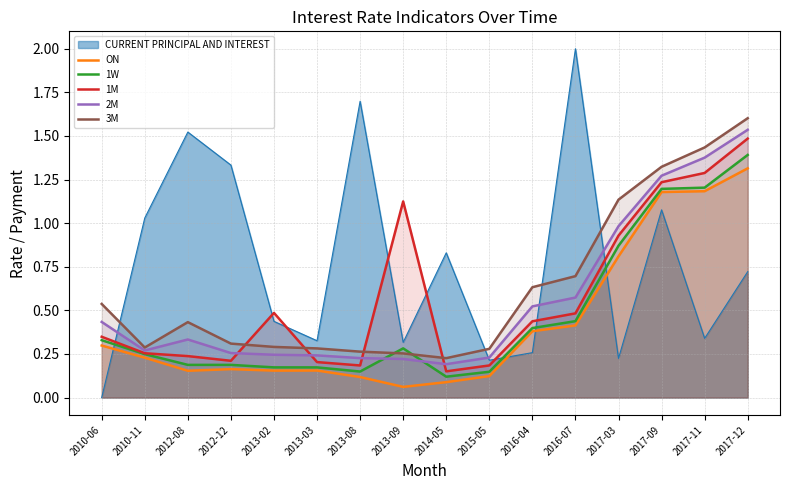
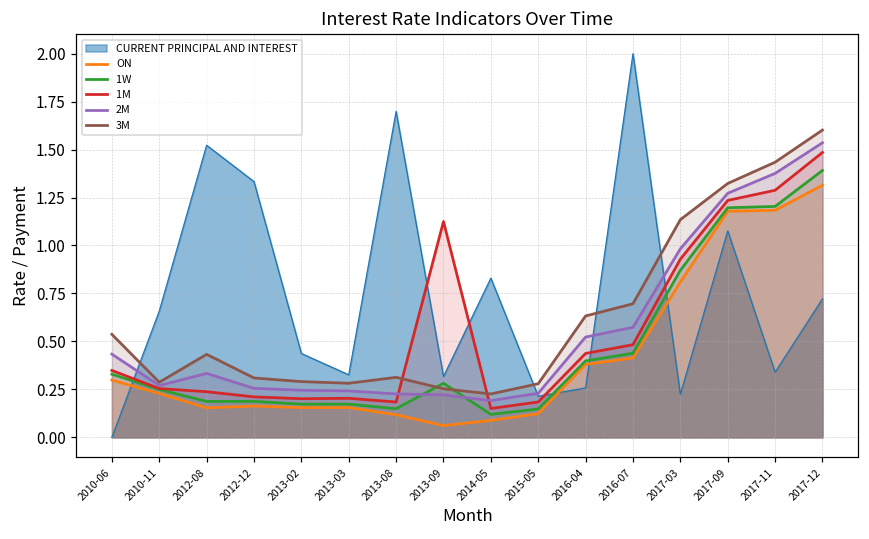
  {
    "CURRENT PRINCIPAL AND INTEREST": {
      "2010-06": 0.00,
-     "2010-11": 1.03,
+     "2010-11": 0.66,
      "2012-08": 1.52,
      "2012-12": 1.33,
      "2013-02": 0.44,
      "2013-03": 0.33,
      "2013-08": 1.70,
      "2013-09": 0.32,
      "2014-05": 0.83,
      "2015-05": 0.21,
      "2016-04": 0.26,
      "2016-07": 2.00,
      "2017-03": 0.22,
      "2017-09": 1.08,
      "2017-11": 0.34,
      "2017-12": 0.72
    },
    "ON": {
      "2010-06": 0.30,
      "2010-11": 0.23,
      "2012-08": 0.15,
      "2012-12": 0.16,
      "2013-02": 0.15,
      "2013-03": 0.16,
      "2013-08": 0.12,
      "2013-09": 0.06,
      "2014-05": 0.09,
      "2015-05": 0.12,
      "2016-04": 0.38,
      "2016-07": 0.41,
      "2017-03": 0.81,
      "2017-09": 1.18,
      "2017-11": 1.18,
      "2017-12": 1.31
    },
    "1W": {
      "2010-06": 0.33,
      "2012-08": 0.19,
      "2012-12": 0.19,
      "2013-02": 0.17,
      "2013-03": 0.17,
      "2013-08": 0.15,
      "2013-09": 0.28,
      "2014-05": 0.12,
      "2015-05": 0.15,
      "2016-04": 0.40,
      "2016-07": 0.44,
      "2017-03": 0.87,
      "2017-09": 1.20,
      "2017-11": 1.20,
      "2017-12": 1.39
    },
    "1M": {
      "2010-06": 0.35,
      "2012-08": 0.24,
      "2012-12": 0.21,
-     "2013-02": 0.49,
+     "2013-02": 0.20,
      "2013-03": 0.20,
      "2013-08": 0.18,
      "2013-09": 1.12,
      "2014-05": 0.15,
      "2015-05": 0.18,
      "2016-04": 0.44,
      "2016-07": 0.48,
      "2017-03": 0.93,
      "2017-09": 1.23,
      "2017-11": 1.29,
      "2017-12": 1.49
    },
    "2M": {
      "2010-06": 0.43,
      "2010-11": 0.27,
      "2012-08": 0.33,
      "2012-12": 0.26,
      "2013-02": 0.25,
      "2013-03": 0.24,
      "2013-08": 0.23,
      "2013-09": 0.22,
      "2014-05": 0.19,
      "2015-05": 0.23,
      "2016-04": 0.52,
      "2016-07": 0.57,
      "2017-03": 0.98,
      "2017-09": 1.27,
      "2017-11": 1.38,
      "2017-12": 1.54
    },
    "3M": {
      "2010-06": 0.54,
      "2010-11": 0.29,
      "2012-08": 0.43,
      "2012-12": 0.31,
      "2013-02": 0.29,
      "2013-03": 0.28,
-     "2013-08": 0.26,
+     "2013-08": 0.31,
      "2013-09": 0.25,
      "2014-05": 0.23,
      "2015-05": 0.28,
      "2016-04": 0.63,
      "2016-07": 0.70,
      "2017-03": 1.13,
      "2017-09": 1.32,
      "2017-11": 1.43,
      "2017-12": 1.60
    }
  }
